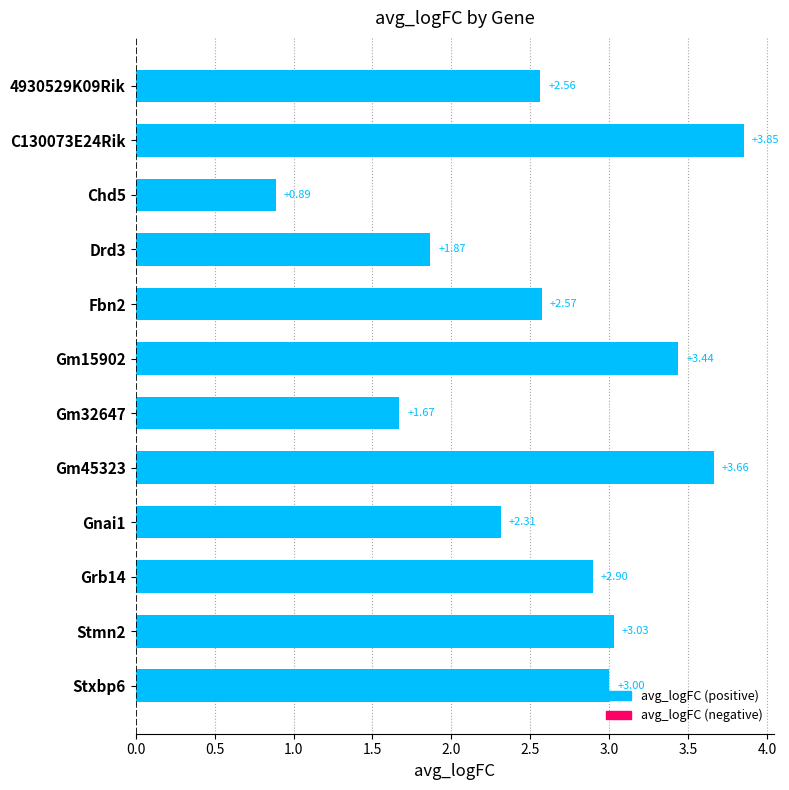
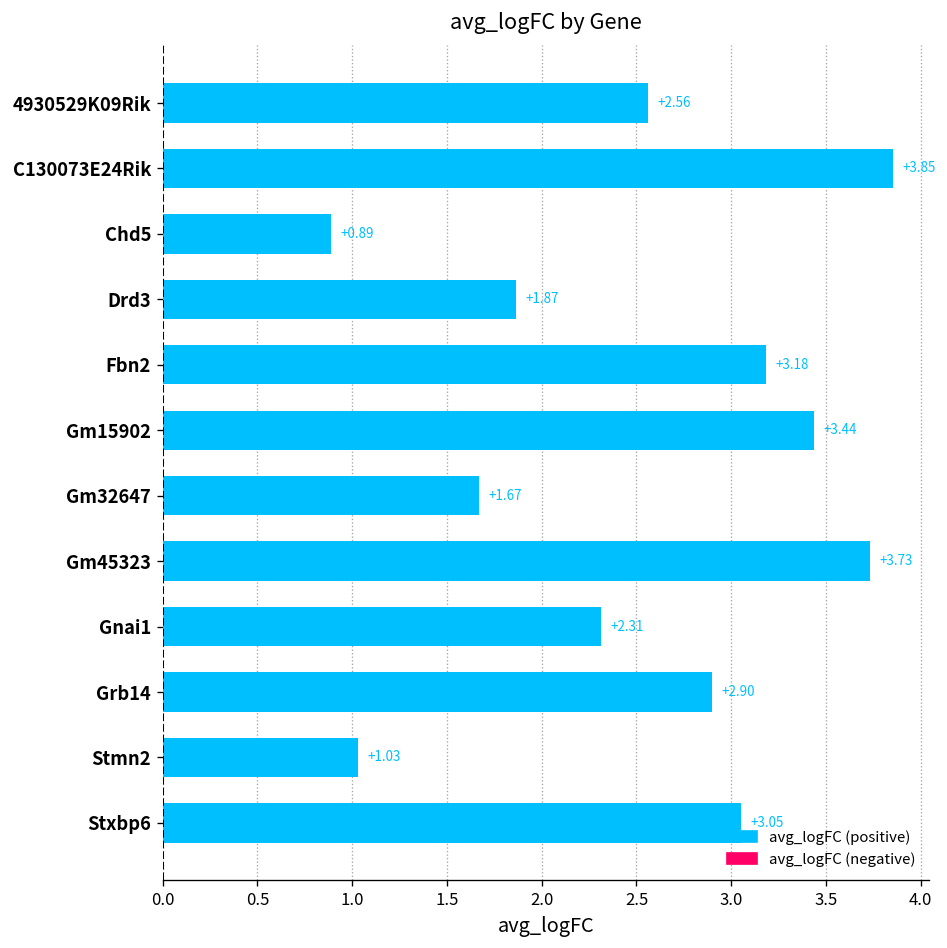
  {
    "4930529K09Rik": "+2.56",
    "C130073E24Rik": "+3.85",
    "Chd5": "+0.89",
    "Drd3": "+1.87",
-   "Fbn2": "+2.57",
+   "Fbn2": "+3.18",
    "Gm15902": "+3.44",
    "Gm32647": "+1.67",
-   "Gm45323": "+3.66",
+   "Gm45323": "+3.73",
    "Gnai1": "+2.31",
    "Grb14": "+2.90",
-   "Stmn2": "+3.03",
-   "Stxbp6": "+3.00"
+   "Stmn2": "+1.03",
+   "Stxbp6": "+3.05"
  }
